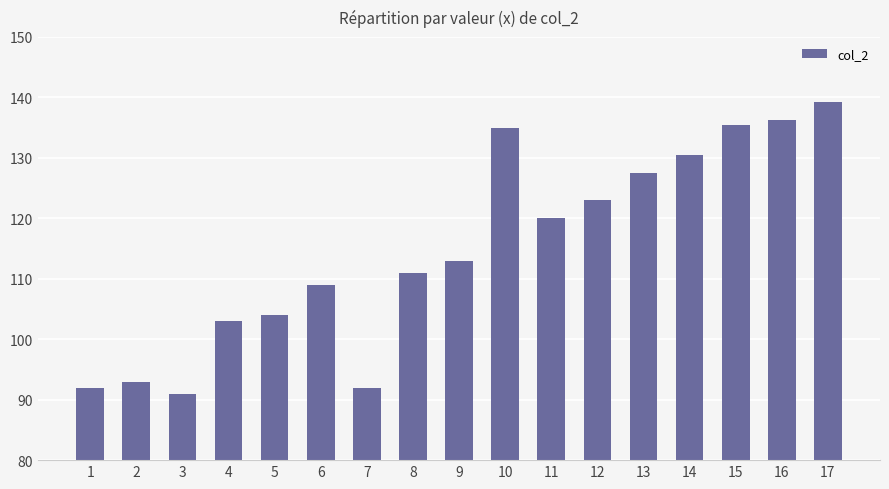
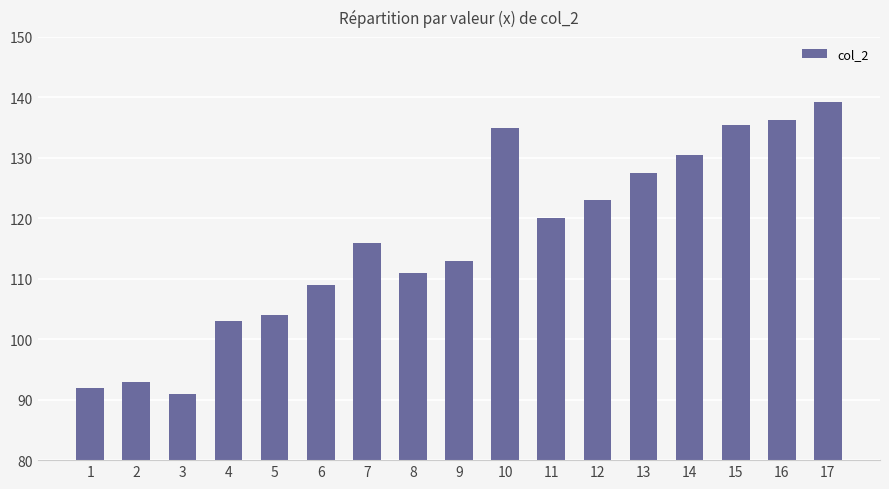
  {
    "1": 92,
    "2": 93,
    "3": 91,
    "4": 103,
    "5": 104,
    "6": 109,
-   "7": 92,
+   "7": 116,
    "8": 111,
    "9": 113,
    "10": 135,
    "11": 120,
    "12": 123,
    "13": 127,
    "14": 130,
    "15": 135,
    "16": 136,
    "17": 139
  }
